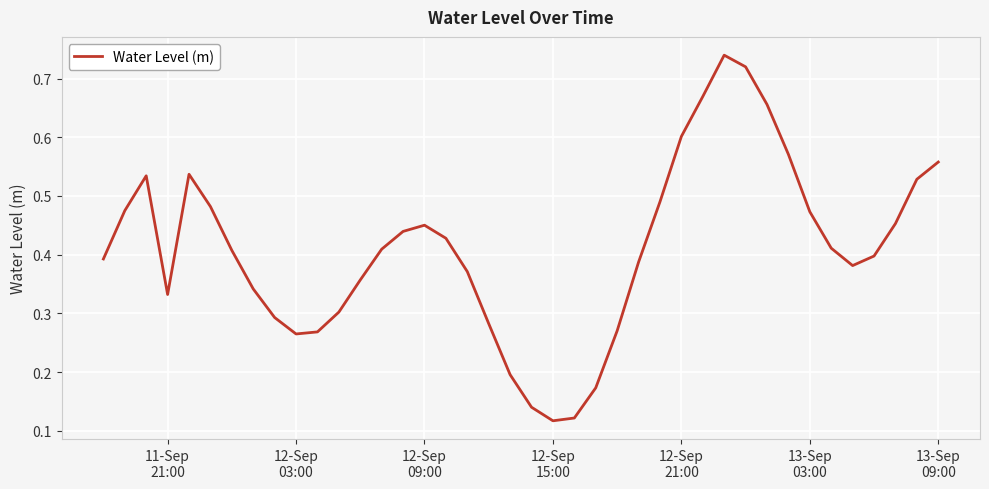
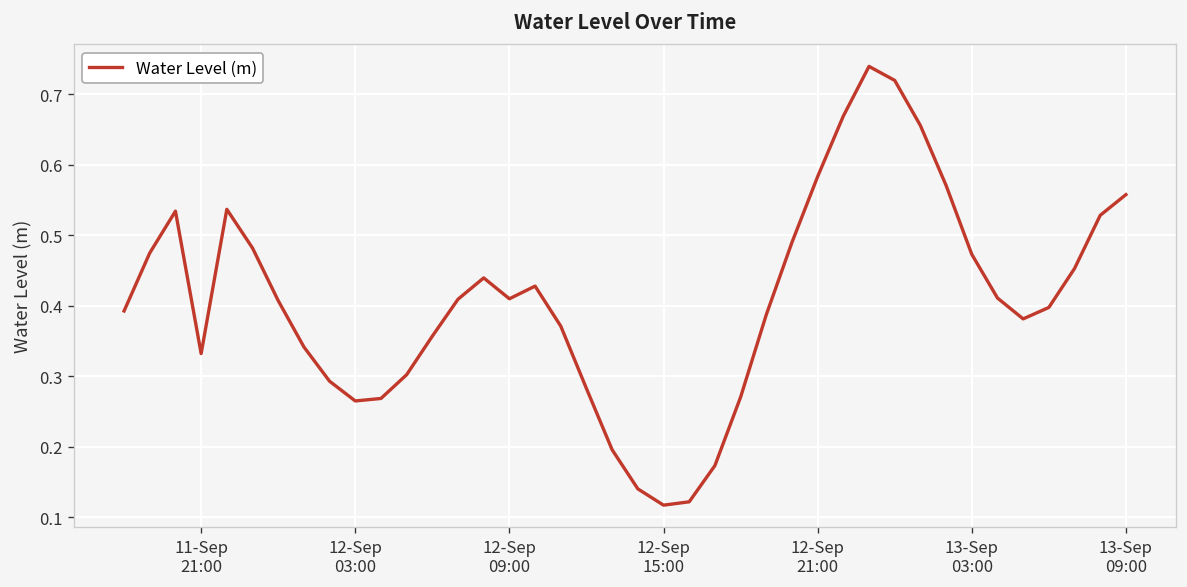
  {
    "11-Sep 21:00": 0.33,
    "12-Sep 03:00": 0.27,
-   "12-Sep 09:00": 0.45,
+   "12-Sep 09:00": 0.41,
    "12-Sep 15:00": 0.12,
-   "12-Sep 21:00": 0.60,
+   "12-Sep 21:00": 0.58,
    "13-Sep 03:00": 0.47,
    "13-Sep 09:00": 0.56
  }
